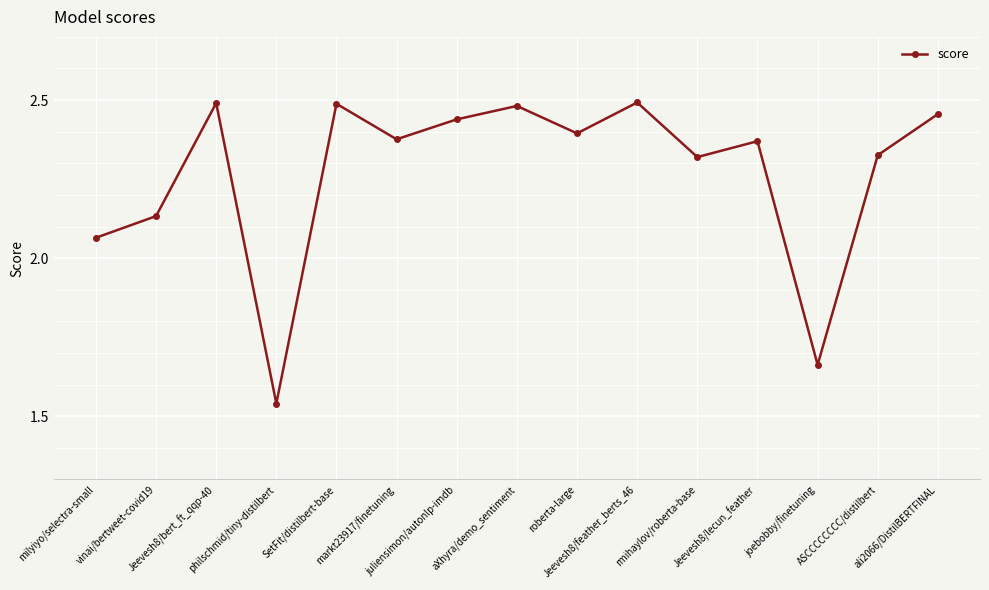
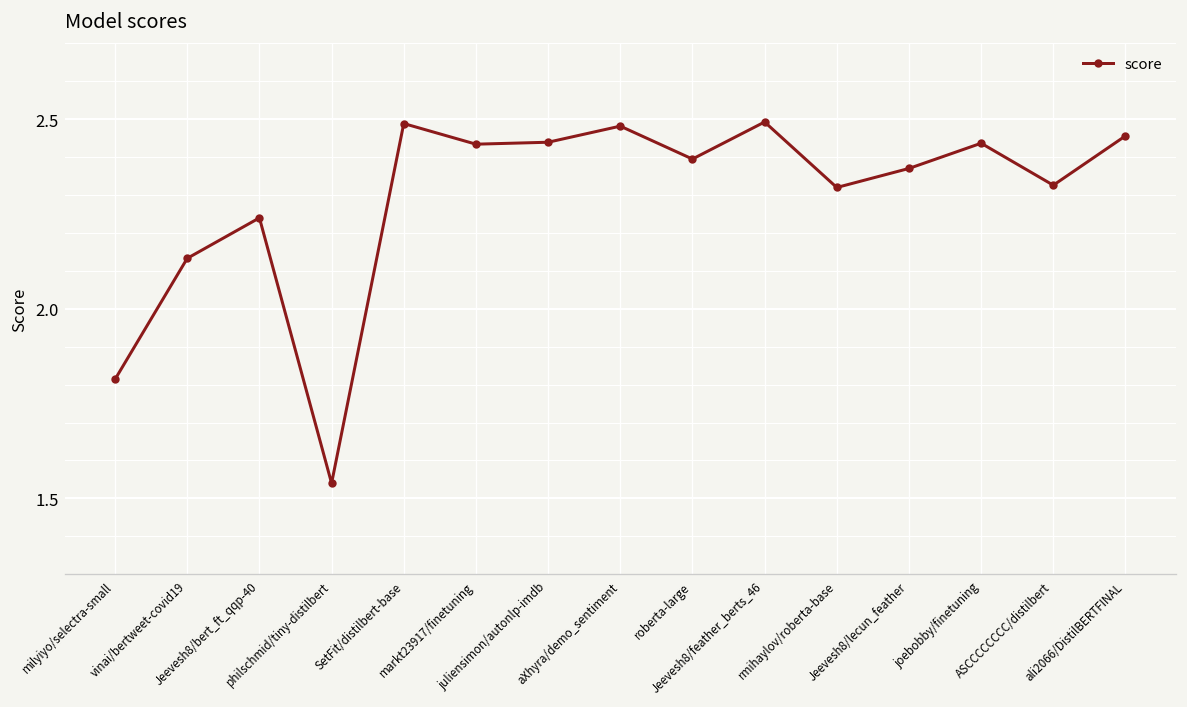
  {
-   "milyiyo/selectra-small": 2.06,
+   "milyiyo/selectra-small": 1.81,
    "vinai/bertweet-covid19": 2.13,
-   "Jeevesh8/bert_ft_qqp-40": 2.49,
+   "Jeevesh8/bert_ft_qqp-40": 2.24,
    "philschmid/tiny-distilbert": 1.54,
    "SetFit/distilbert-base": 2.49,
-   "markt23917/finetuning": 2.38,
+   "markt23917/finetuning": 2.43,
    "juliensimon/autonlp-imdb": 2.44,
    "aXhyra/demo_sentiment": 2.48,
    "roberta-large": 2.39,
    "Jeevesh8/feather_berts_46": 2.49,
    "rmihaylov/roberta-base": 2.32,
    "Jeevesh8/lecun_feather": 2.37,
-   "joebobby/finetuning": 1.66,
+   "joebobby/finetuning": 2.44,
    "ASCCCCCCCC/distilbert": 2.33,
    "ali2066/DistilBERTFINAL": 2.46
  }
